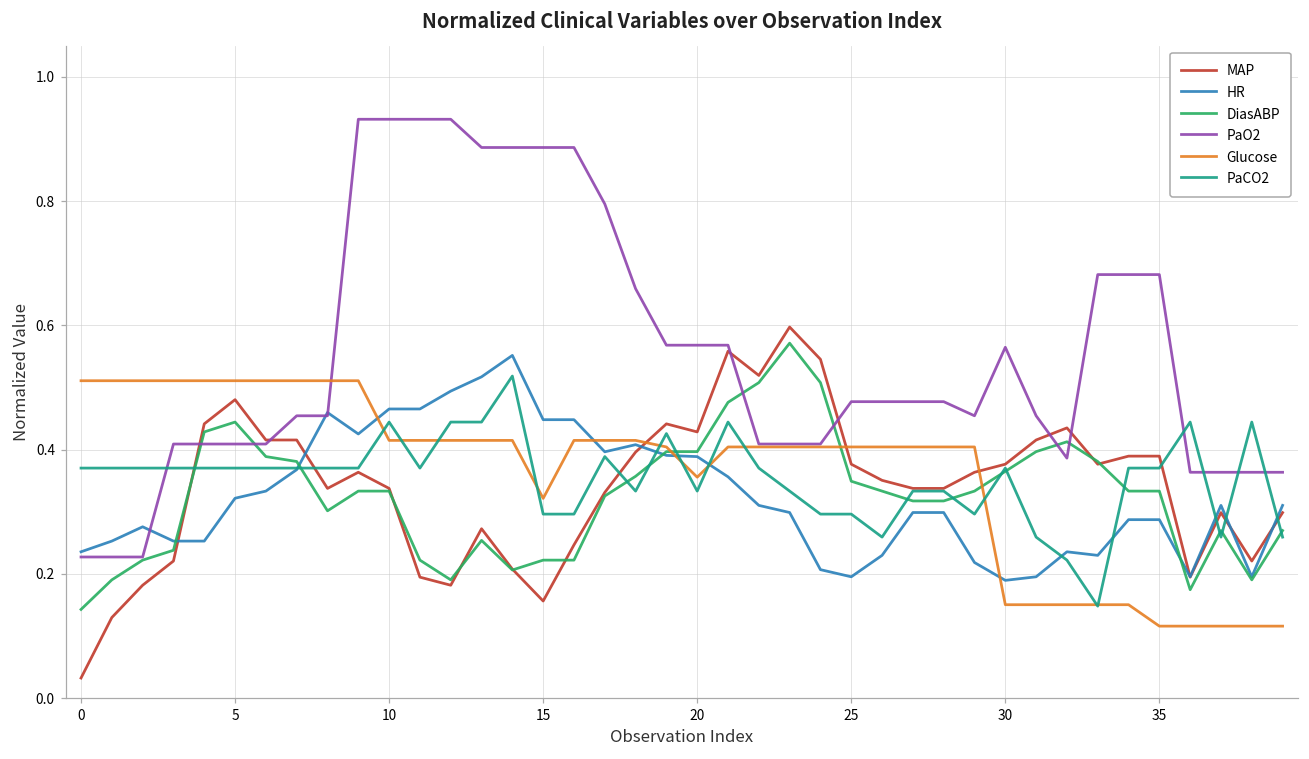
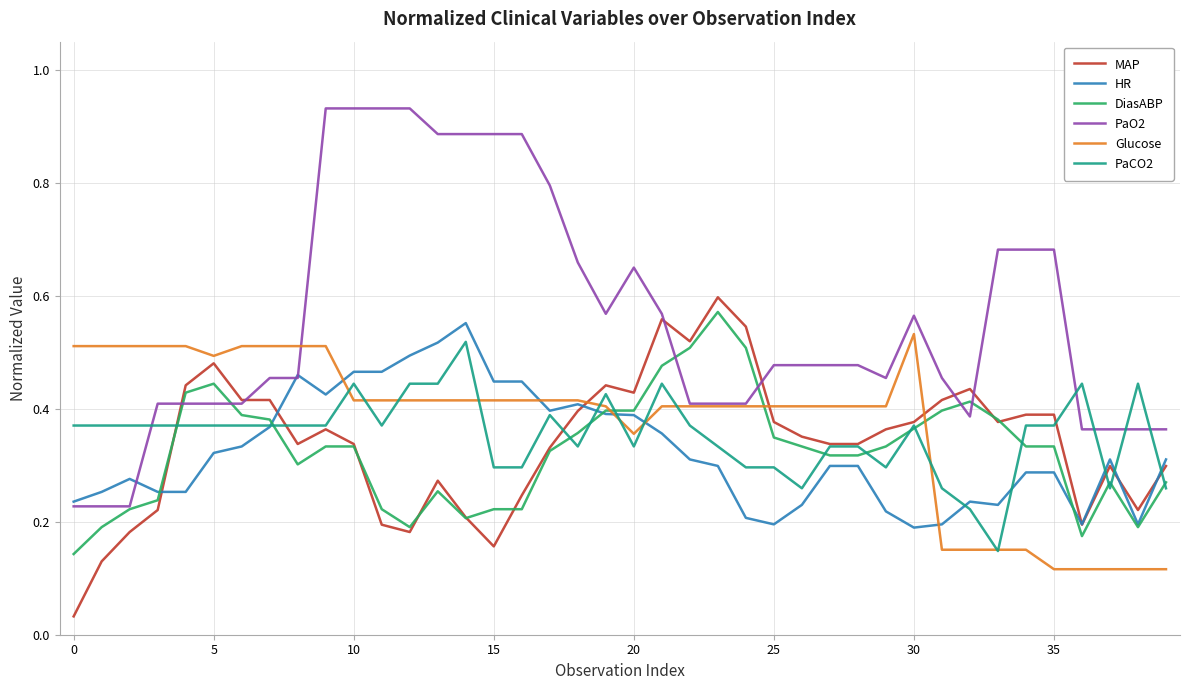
  {
    "MAP": {
      "0": 0.03,
      "5": 0.48,
      "15": 0.16,
      "20": 0.43,
      "25": 0.38,
      "30": 0.38,
      "35": 0.39
    },
    "HR": {
      "0": 0.24,
      "5": 0.32,
      "10": 0.47,
      "15": 0.45,
      "20": 0.39,
      "25": 0.20,
      "30": 0.19,
      "35": 0.29
    },
    "PaO2": {
      "0": 0.23,
      "5": 0.41,
      "10": 0.93,
      "15": 0.89,
-     "20": 0.57,
+     "20": 0.65,
      "25": 0.48,
      "30": 0.56,
      "35": 0.68
    },
    "Glucose": {
      "0": 0.51,
-     "5": 0.51,
+     "5": 0.49,
      "10": 0.41,
-     "15": 0.32,
+     "15": 0.41,
      "20": 0.36,
      "25": 0.40,
-     "30": 0.15,
+     "30": 0.53,
      "35": 0.12
    }
  }
